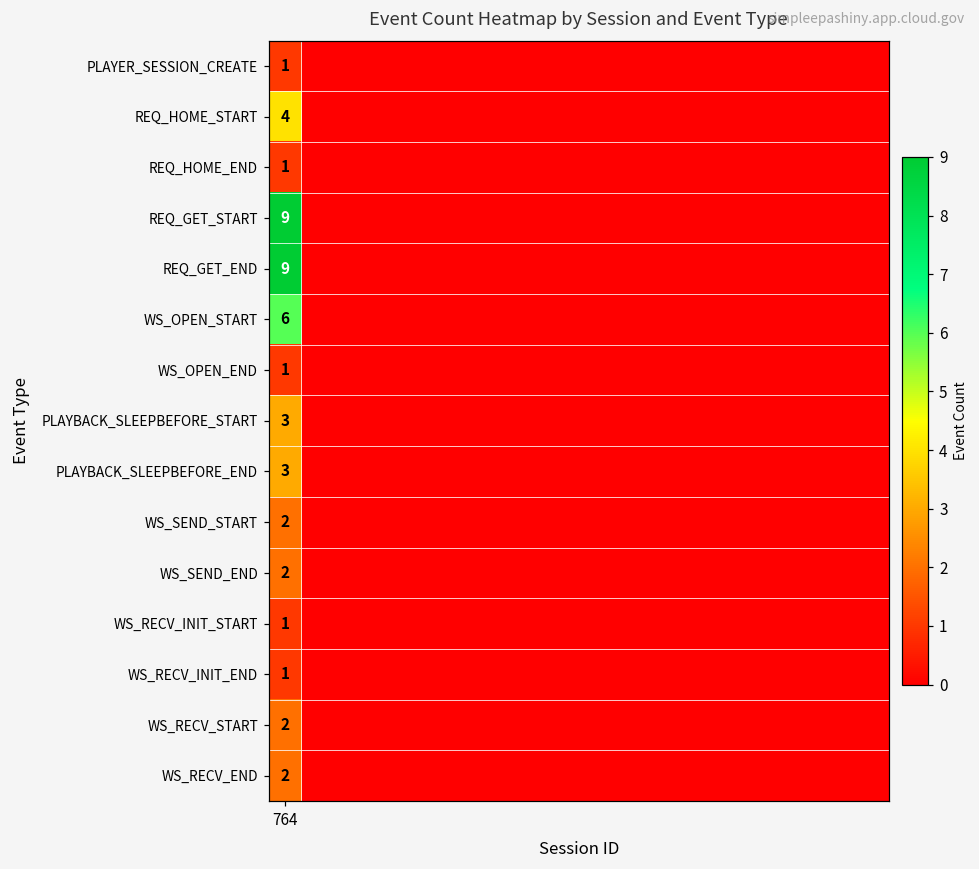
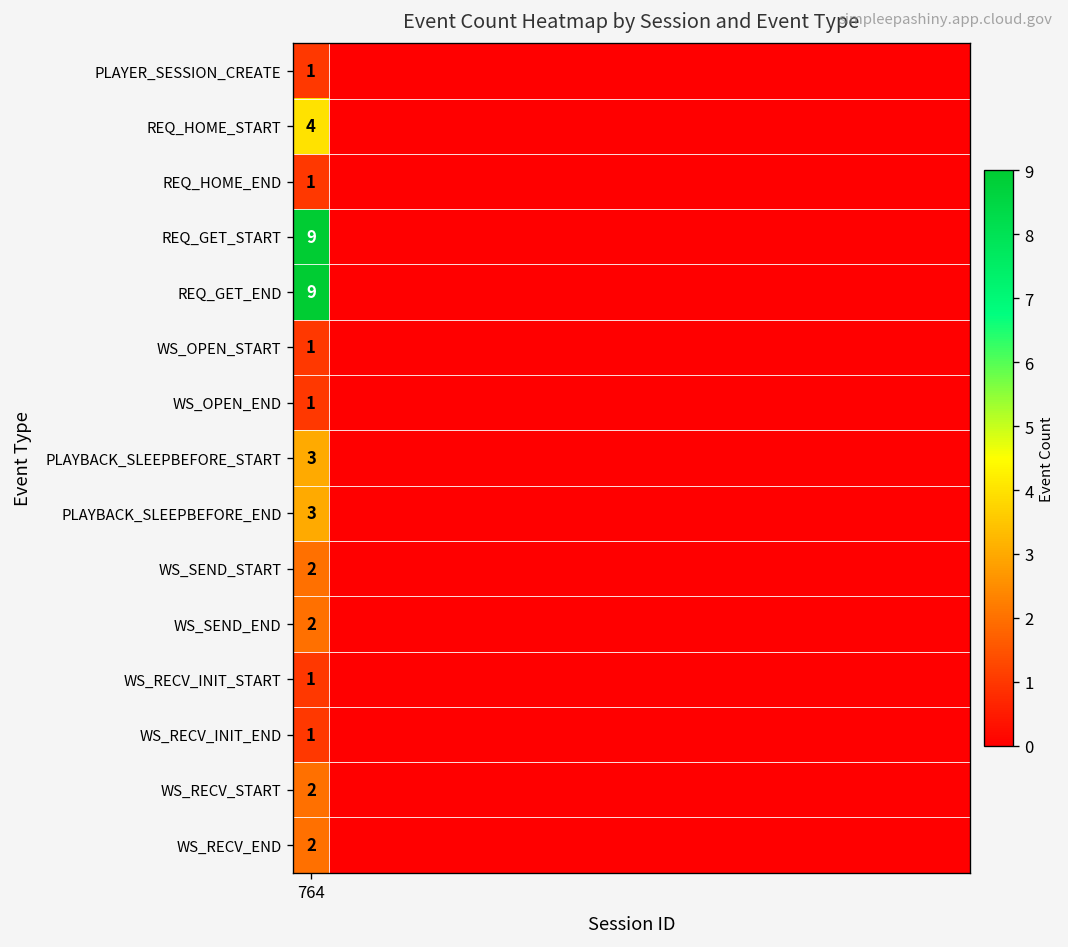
  {
    "PLAYER_SESSION_CREATE": {
      "764": 1
    },
    "REQ_HOME_START": {
      "764": 4
    },
    "REQ_HOME_END": {
      "764": 1
    },
    "REQ_GET_START": {
      "764": 9
    },
    "REQ_GET_END": {
      "764": 9
    },
    "WS_OPEN_START": {
-     "764": 6
+     "764": 1
    },
    "WS_OPEN_END": {
      "764": 1
    },
    "PLAYBACK_SLEEPBEFORE_START": {
      "764": 3
    },
    "PLAYBACK_SLEEPBEFORE_END": {
      "764": 3
    },
    "WS_SEND_START": {
      "764": 2
    },
    "WS_SEND_END": {
      "764": 2
    },
    "WS_RECV_INIT_START": {
      "764": 1
    },
    "WS_RECV_INIT_END": {
      "764": 1
    },
    "WS_RECV_START": {
      "764": 2
    },
    "WS_RECV_END": {
      "764": 2
    }
  }
